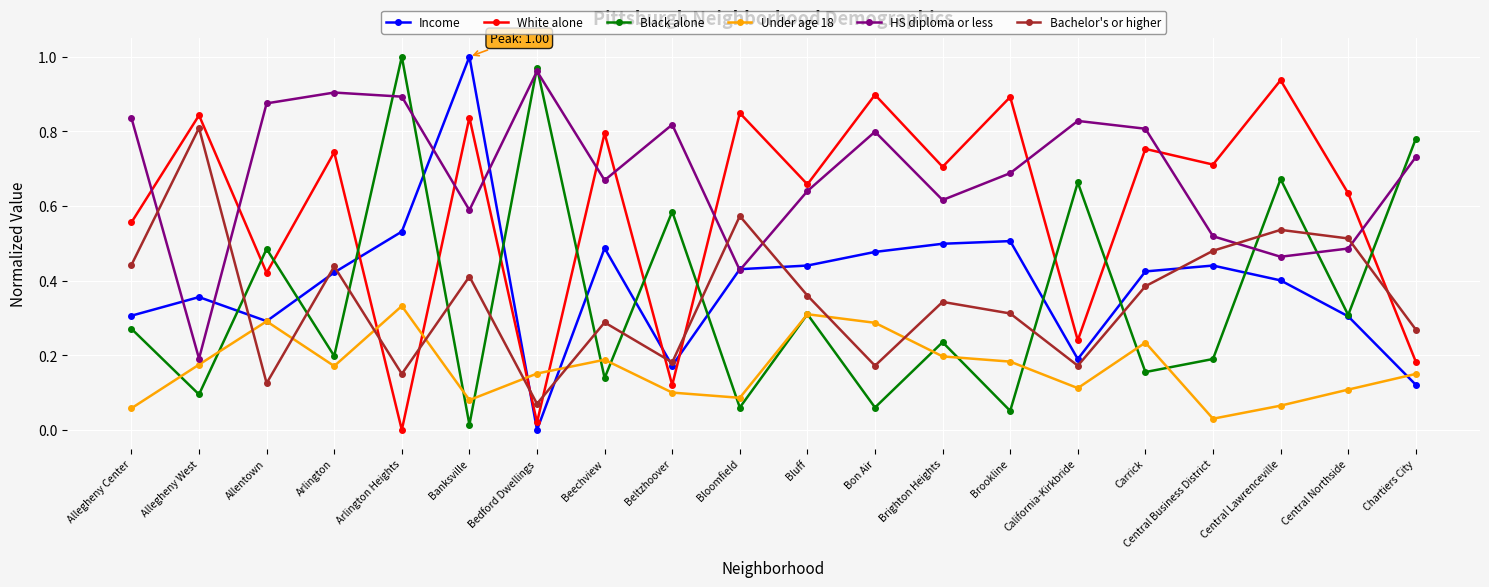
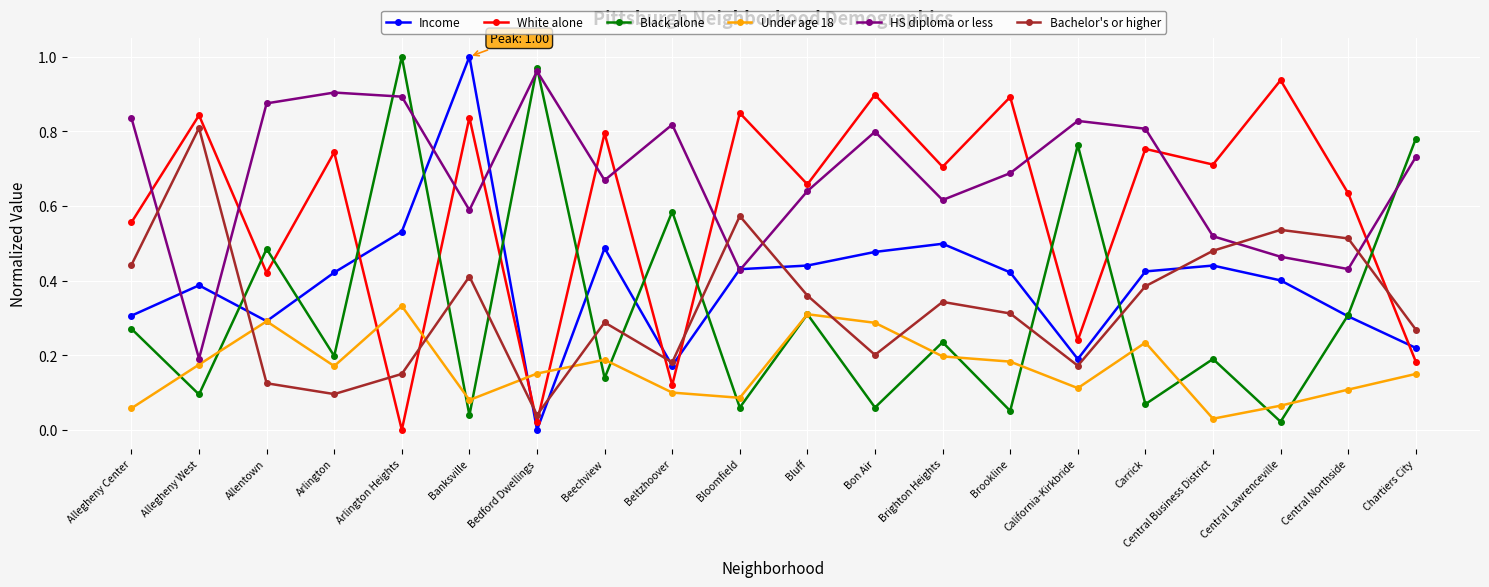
  {
    "Income": {
      "Allegheny Center": 0.31,
-     "Allegheny West": 0.36,
+     "Allegheny West": 0.39,
      "Arlington": 0.42,
      "Arlington Heights": 0.53,
      "Bedford Dwellings": 0.00,
      "Beechview": 0.49,
      "Beltzhoover": 0.17,
      "Bluff": 0.44,
      "Bon Air": 0.48,
      "Brighton Heights": 0.50,
-     "Brookline": 0.51,
+     "Brookline": 0.42,
      "California-Kirkbride": 0.19,
      "Carrick": 0.42,
      "Central Business District": 0.44,
      "Central Lawrenceville": 0.40,
-     "Chartiers City": 0.12
+     "Chartiers City": 0.22
    },
    "White alone": {
      "Allegheny Center": 0.56,
      "Allegheny West": 0.84,
      "Allentown": 0.42,
      "Arlington": 0.74,
      "Arlington Heights": 0.00,
      "Banksville": 0.84,
      "Bedford Dwellings": 0.02,
      "Beechview": 0.80,
      "Beltzhoover": 0.12,
      "Bloomfield": 0.85,
      "Bluff": 0.66,
      "Bon Air": 0.90,
      "Brighton Heights": 0.71,
      "Brookline": 0.89,
      "California-Kirkbride": 0.24,
      "Carrick": 0.75,
      "Central Business District": 0.71,
      "Central Lawrenceville": 0.94,
      "Central Northside": 0.63,
      "Chartiers City": 0.18
    },
    "Black alone": {
      "Allegheny Center": 0.27,
      "Allegheny West": 0.10,
      "Allentown": 0.49,
      "Arlington": 0.20,
      "Arlington Heights": 1.00,
-     "Banksville": 0.01,
+     "Banksville": 0.04,
      "Bedford Dwellings": 0.97,
      "Beechview": 0.14,
      "Beltzhoover": 0.59,
      "Bloomfield": 0.06,
      "Bon Air": 0.06,
      "Brighton Heights": 0.24,
      "Brookline": 0.05,
-     "California-Kirkbride": 0.66,
-     "Carrick": 0.16,
+     "California-Kirkbride": 0.76,
+     "Carrick": 0.07,
      "Central Business District": 0.19,
-     "Central Lawrenceville": 0.67,
+     "Central Lawrenceville": 0.02,
      "Chartiers City": 0.78
    },
    "Under age 18": {
      "Allegheny Center": 0.06,
      "Allegheny West": 0.18,
      "Arlington": 0.17,
      "Arlington Heights": 0.33,
      "Banksville": 0.08,
      "Bedford Dwellings": 0.15,
      "Beechview": 0.19,
      "Beltzhoover": 0.10,
      "Bloomfield": 0.09,
      "Bon Air": 0.29,
      "Brighton Heights": 0.20,
      "Brookline": 0.18,
      "California-Kirkbride": 0.11,
      "Carrick": 0.23,
      "Central Business District": 0.03,
      "Central Lawrenceville": 0.07,
      "Central Northside": 0.11,
      "Chartiers City": 0.15
    },
    "HS diploma or less": {
      "Allegheny Center": 0.84,
      "Allegheny West": 0.19,
      "Allentown": 0.88,
      "Arlington": 0.90,
      "Arlington Heights": 0.89,
      "Banksville": 0.59,
      "Bedford Dwellings": 0.96,
      "Beechview": 0.67,
      "Beltzhoover": 0.82,
      "Bluff": 0.64,
      "Bon Air": 0.80,
      "Brighton Heights": 0.62,
      "Brookline": 0.69,
      "California-Kirkbride": 0.83,
      "Carrick": 0.81,
      "Central Business District": 0.52,
      "Central Lawrenceville": 0.46,
-     "Central Northside": 0.49,
+     "Central Northside": 0.43,
      "Chartiers City": 0.73
    },
    "Bachelor's or higher": {
      "Allegheny Center": 0.44,
      "Allegheny West": 0.81,
      "Allentown": 0.13,
-     "Arlington": 0.44,
+     "Arlington": 0.10,
      "Arlington Heights": 0.15,
      "Banksville": 0.41,
-     "Bedford Dwellings": 0.07,
+     "Bedford Dwellings": 0.04,
      "Beechview": 0.29,
      "Beltzhoover": 0.18,
      "Bloomfield": 0.57,
      "Bluff": 0.36,
-     "Bon Air": 0.17,
+     "Bon Air": 0.20,
      "Brighton Heights": 0.34,
      "Brookline": 0.31,
      "California-Kirkbride": 0.17,
      "Carrick": 0.39,
      "Central Business District": 0.48,
      "Central Lawrenceville": 0.54,
      "Central Northside": 0.51,
      "Chartiers City": 0.27
    }
  }
